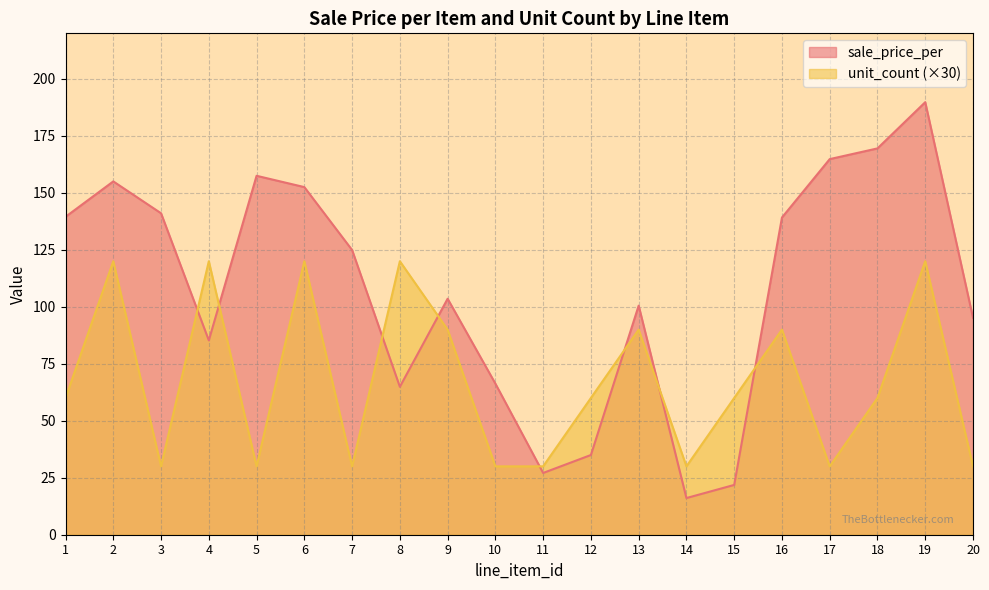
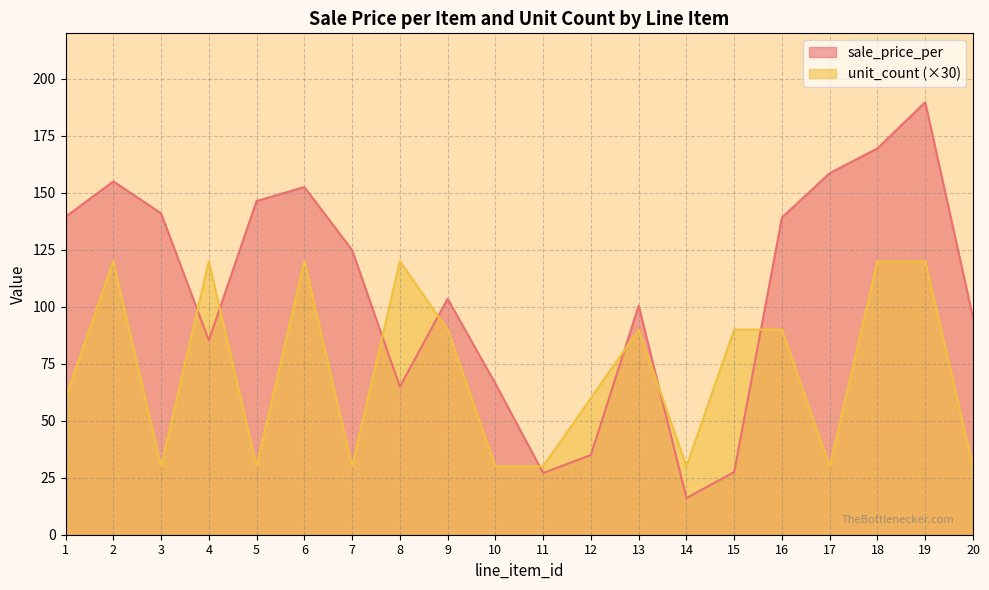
  {
    "sale_price_per": {
      "1": 139,
      "2": 155,
      "3": 141,
      "4": 85,
-     "5": 157,
+     "5": 146,
      "6": 153,
      "7": 125,
      "8": 65,
      "9": 104,
      "10": 66,
      "11": 27,
      "12": 35,
      "13": 101,
      "14": 16,
-     "15": 22,
+     "15": 27,
      "16": 139,
-     "17": 165,
+     "17": 159,
      "18": 170,
      "19": 190,
      "20": 95
    },
    "unit_count (×30)": {
      "1": 60,
      "2": 120,
      "3": 30,
      "4": 120,
      "5": 30,
      "6": 120,
      "7": 30,
      "8": 120,
      "9": 90,
      "10": 30,
      "11": 30,
      "12": 60,
      "13": 90,
      "14": 30,
-     "15": 60,
+     "15": 90,
      "16": 90,
      "17": 30,
-     "18": 60,
+     "18": 120,
      "19": 120,
      "20": 30
    }
  }
